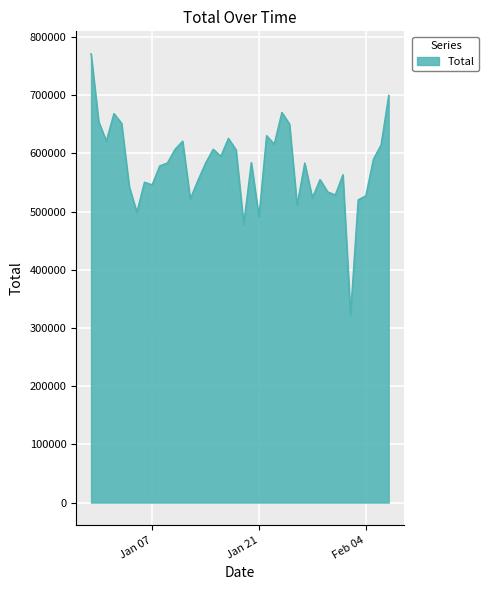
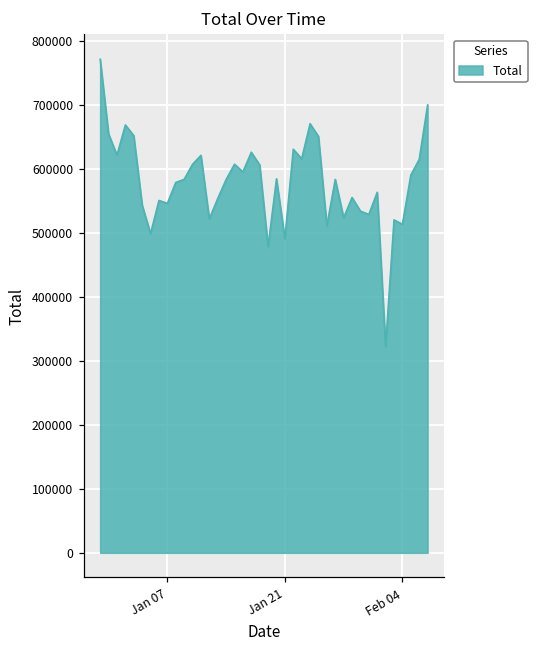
  {
    "Jan 07": 550000,
    "Jan 21": 490000,
-   "Feb 04": 530000
+   "Feb 04": 510000
  }
